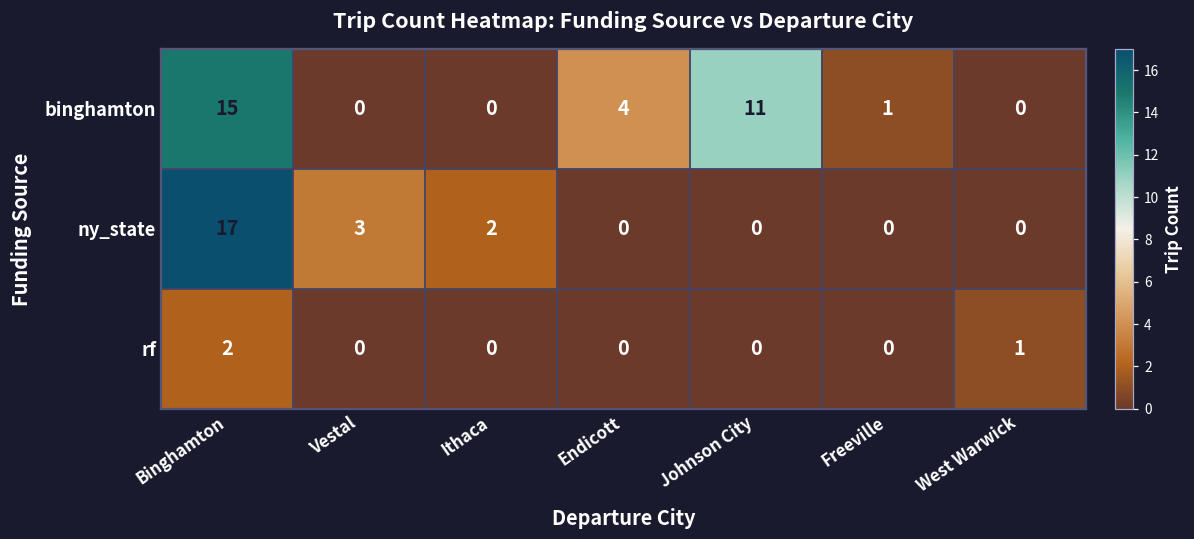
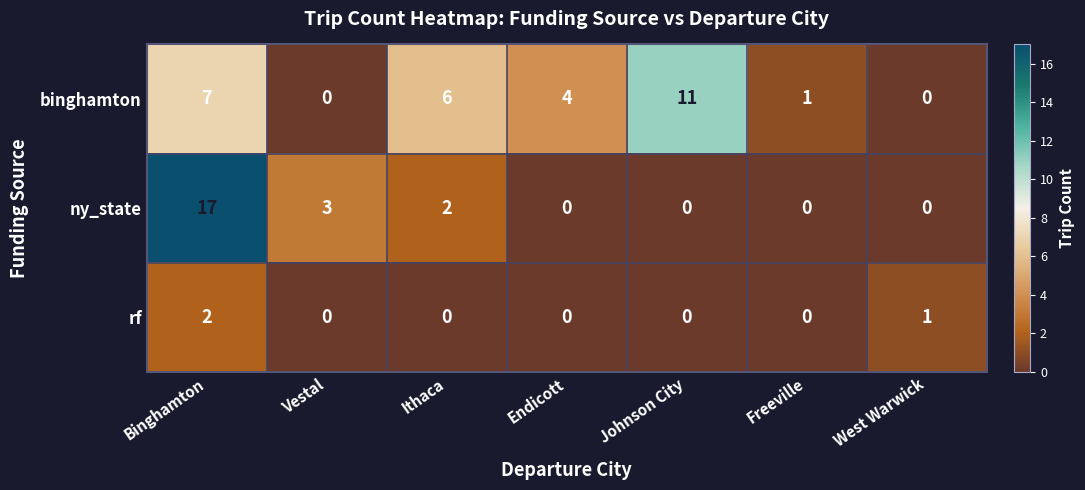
  {
    "binghamton": {
-     "Binghamton": 15,
+     "Binghamton": 7,
      "Vestal": 0,
-     "Ithaca": 0,
+     "Ithaca": 6,
      "Endicott": 4,
      "Johnson City": 11,
      "Freeville": 1,
      "West Warwick": 0
    },
    "ny_state": {
      "Binghamton": 17,
      "Vestal": 3,
      "Ithaca": 2,
      "Endicott": 0,
      "Johnson City": 0,
      "Freeville": 0,
      "West Warwick": 0
    },
    "rf": {
      "Binghamton": 2,
      "Vestal": 0,
      "Ithaca": 0,
      "Endicott": 0,
      "Johnson City": 0,
      "Freeville": 0,
      "West Warwick": 1
    }
  }
